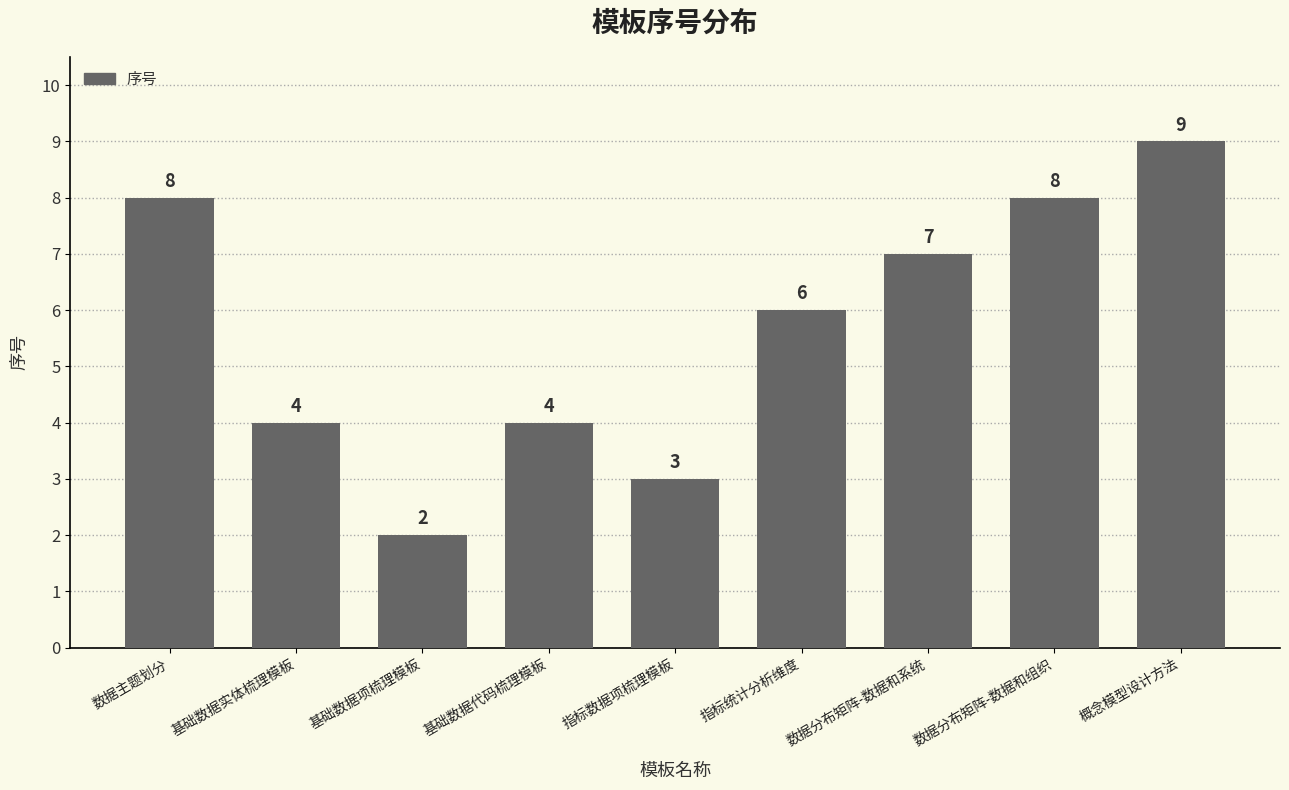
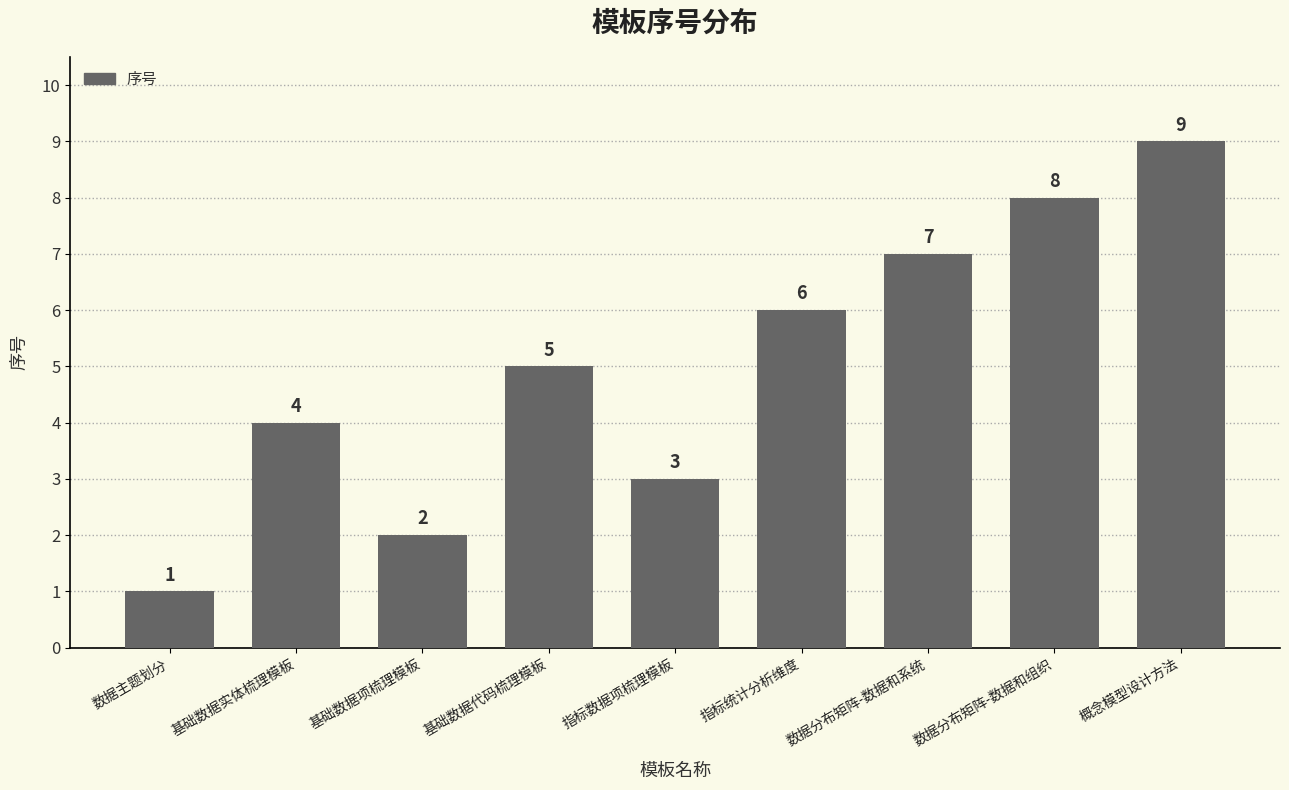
  {
-   "数据主题划分": 8,
+   "数据主题划分": 1,
    "基础数据实体梳理模板": 4,
    "基础数据项梳理模板": 2,
-   "基础数据代码梳理模板": 4,
+   "基础数据代码梳理模板": 5,
    "指标数据项梳理模板": 3,
    "指标统计分析维度": 6,
    "数据分布矩阵-数据和系统": 7,
    "数据分布矩阵-数据和组织": 8,
    "概念模型设计方法": 9
  }
